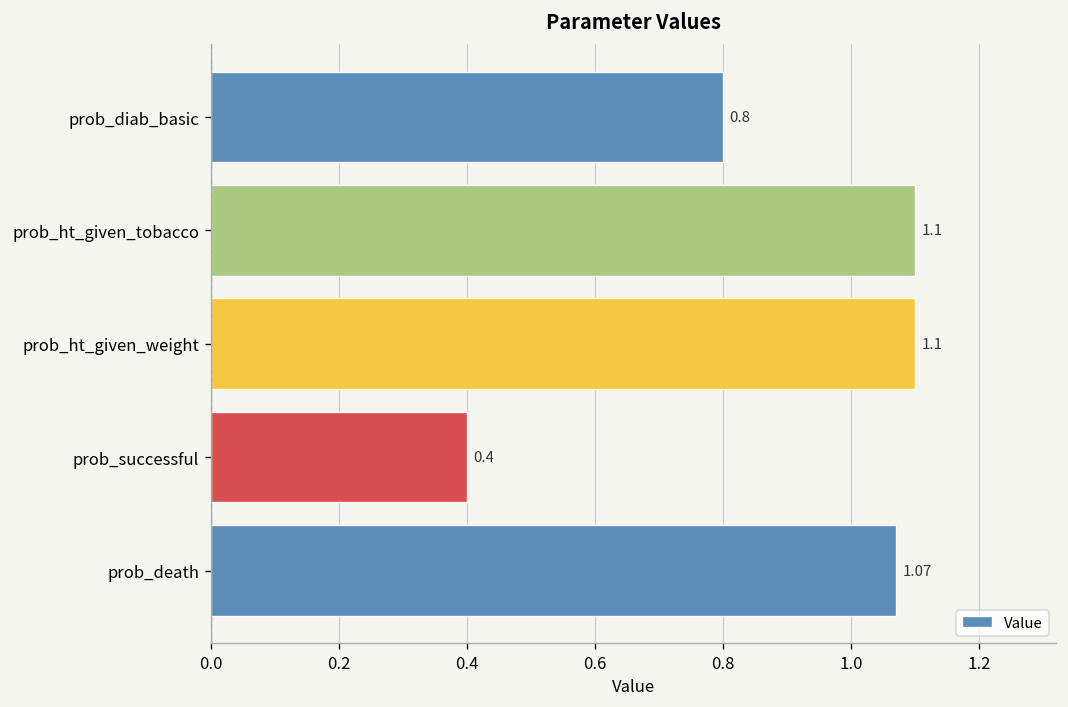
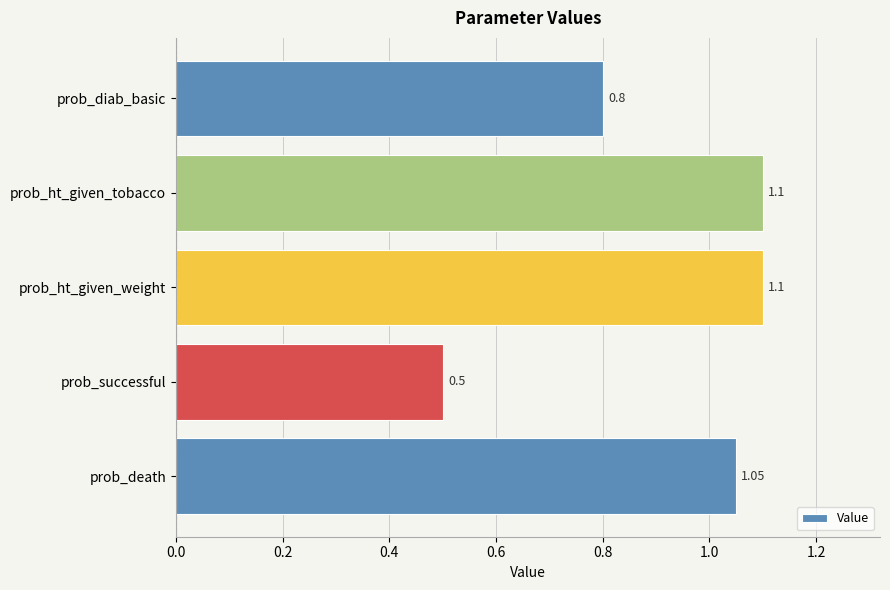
  {
    "prob_diab_basic": 0.8,
    "prob_ht_given_tobacco": 1.1,
    "prob_ht_given_weight": 1.1,
-   "prob_successful": 0.4,
-   "prob_death": 1.07
+   "prob_successful": 0.5,
+   "prob_death": 1.05
  }
